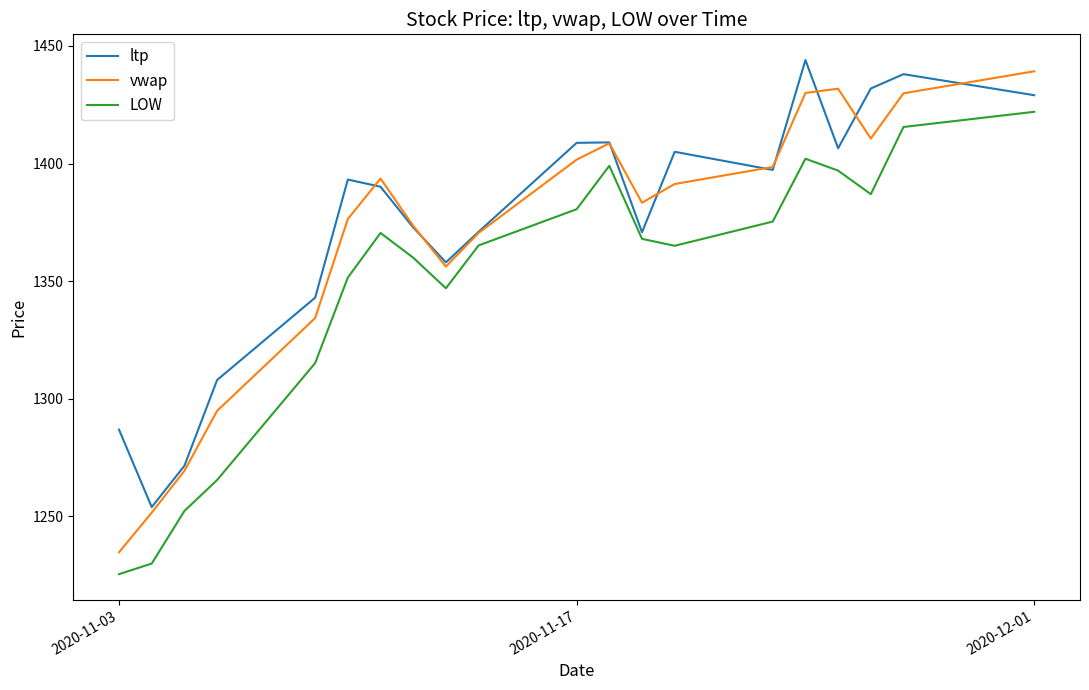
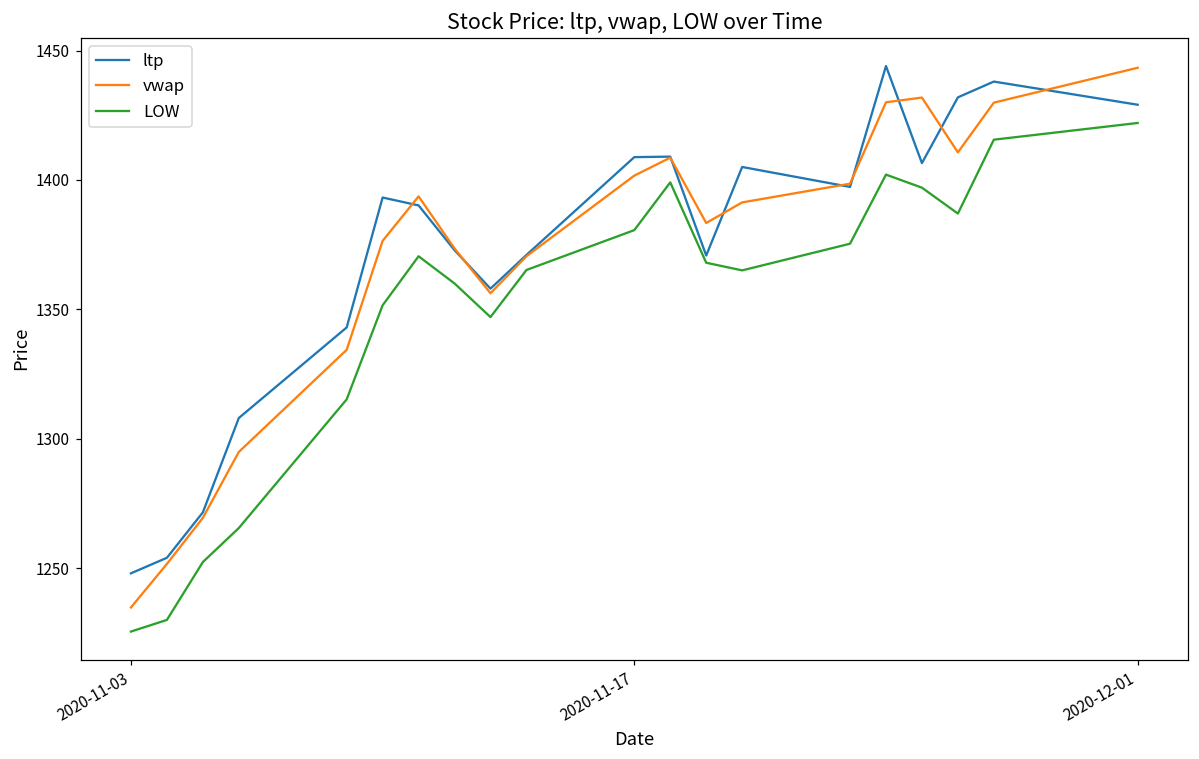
  {
    "ltp": {
-     "2020-11-03": 1287,
+     "2020-11-03": 1248,
      "2020-11-17": 1409,
      "2020-12-01": 1429
    },
    "vwap": {
      "2020-11-03": 1235,
      "2020-11-17": 1402,
-     "2020-12-01": 1439
+     "2020-12-01": 1443
    },
    "LOW": {
      "2020-11-03": 1226,
      "2020-11-17": 1381,
      "2020-12-01": 1422
    }
  }
